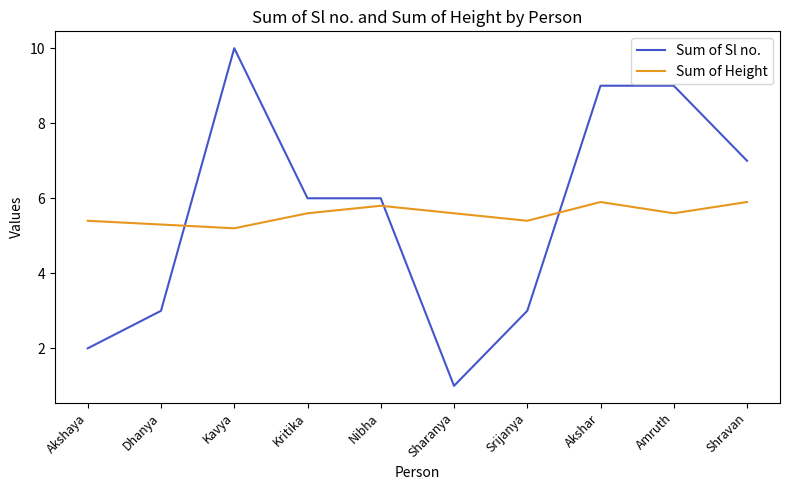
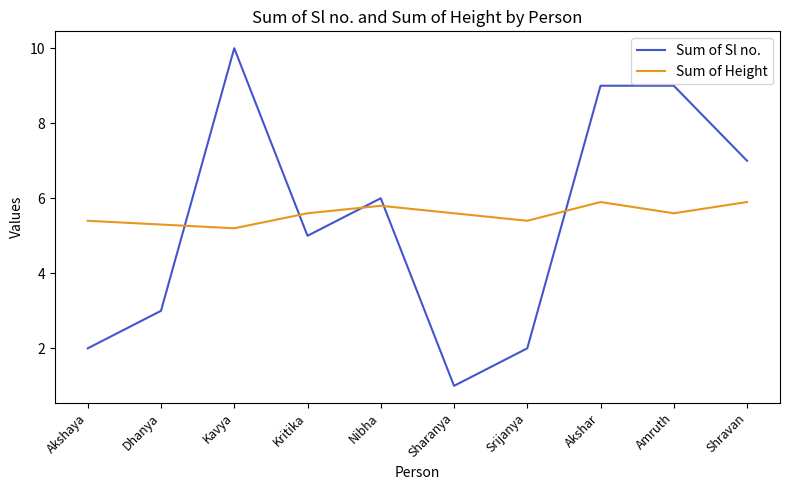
  {
    "Sum of Sl no.": {
      "Akshaya": 2,
      "Dhanya": 3,
      "Kavya": 10,
-     "Kritika": 6,
+     "Kritika": 5,
      "Nibha": 6,
      "Sharanya": 1,
-     "Srijanya": 3,
+     "Srijanya": 2,
      "Akshar": 9,
      "Amruth": 9,
      "Shravan": 7
    },
    "Sum of Height": {
      "Akshaya": 5.4,
      "Dhanya": 5.3,
      "Kavya": 5.2,
      "Kritika": 5.6,
      "Nibha": 5.8,
      "Sharanya": 5.6,
      "Srijanya": 5.4,
      "Akshar": 5.9,
      "Amruth": 5.6,
      "Shravan": 5.9
    }
  }
